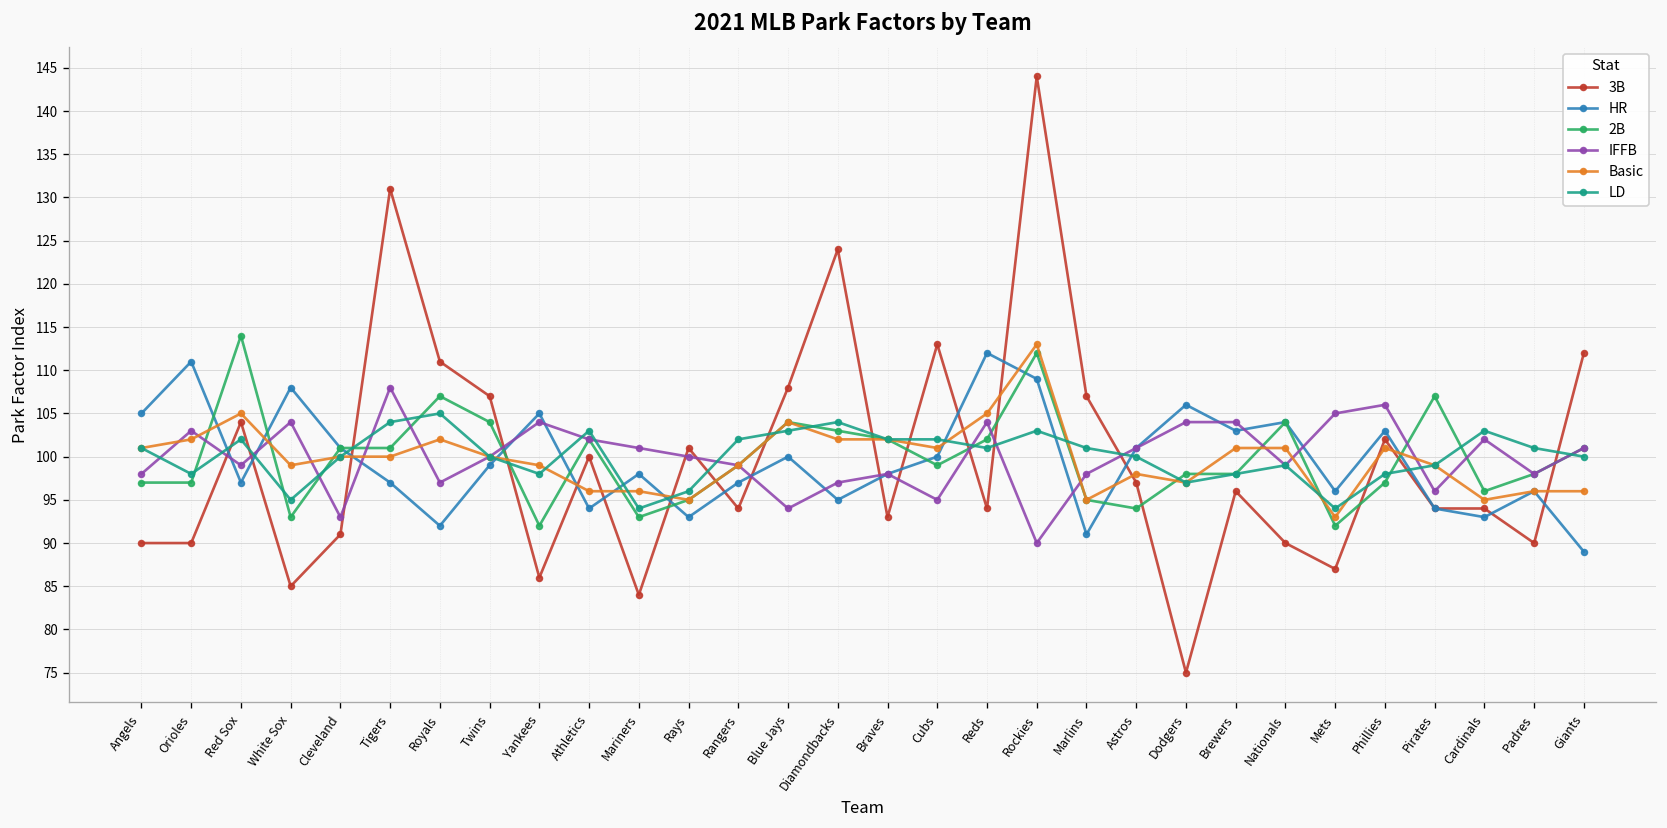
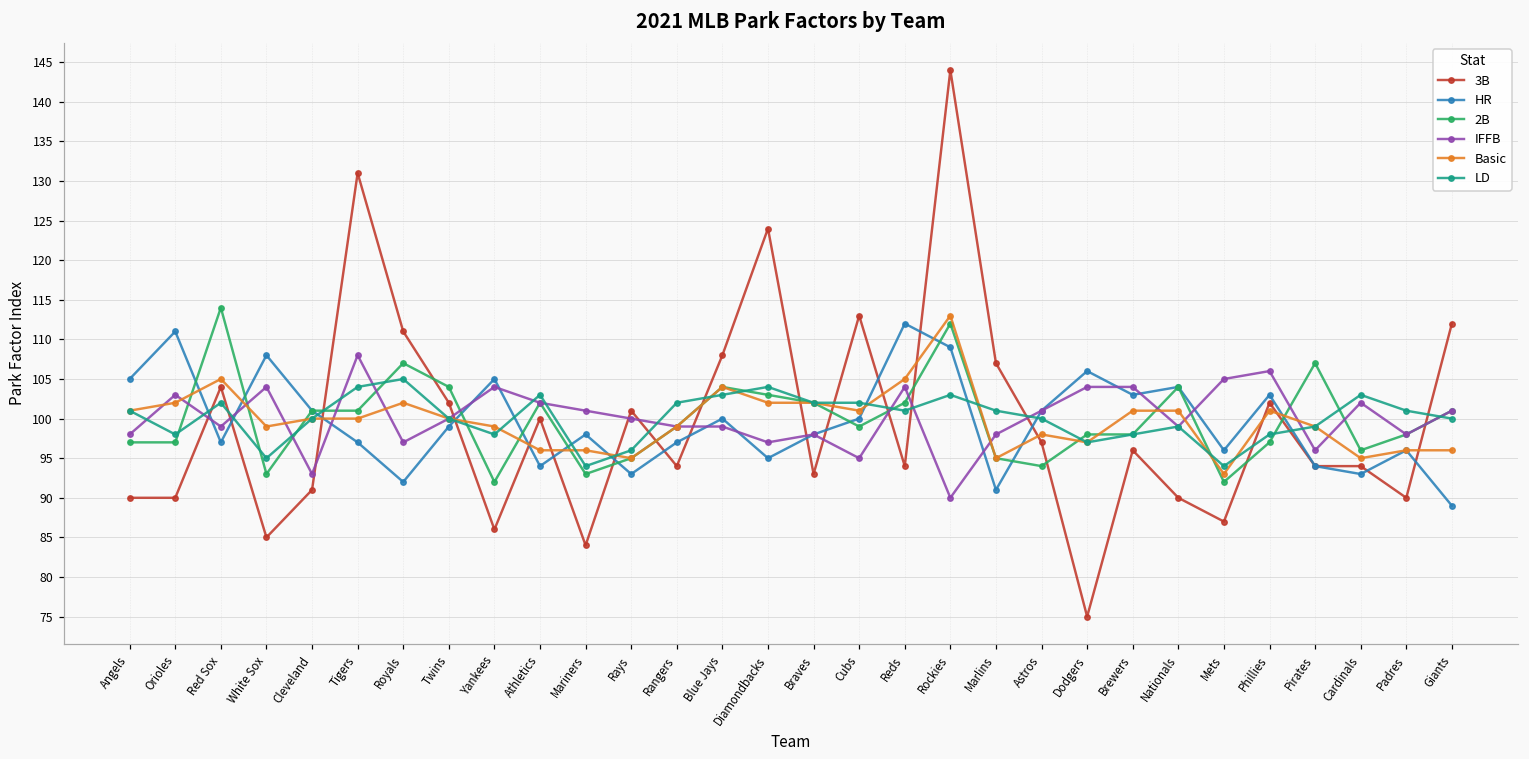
  {
    "3B": {
      "Angels": 90,
      "Orioles": 90,
      "Red Sox": 104,
      "White Sox": 85,
      "Cleveland": 91,
      "Tigers": 131,
      "Royals": 111,
-     "Twins": 107,
+     "Twins": 102,
      "Yankees": 86,
      "Athletics": 100,
      "Mariners": 84,
      "Rays": 101,
      "Rangers": 94,
      "Blue Jays": 108,
      "Diamondbacks": 124,
      "Braves": 93,
      "Cubs": 113,
      "Reds": 94,
      "Rockies": 144,
      "Marlins": 107,
      "Astros": 97,
      "Dodgers": 75,
      "Brewers": 96,
      "Nationals": 90,
      "Mets": 87,
      "Phillies": 102,
      "Cardinals": 94,
      "Padres": 90,
      "Giants": 112
    },
    "HR": {
      "Angels": 105,
      "Orioles": 111,
      "Red Sox": 97,
      "White Sox": 108,
      "Tigers": 97,
      "Royals": 92,
      "Twins": 99,
      "Yankees": 105,
      "Athletics": 94,
      "Mariners": 98,
      "Rays": 93,
      "Rangers": 97,
      "Blue Jays": 100,
      "Diamondbacks": 95,
      "Cubs": 100,
      "Reds": 112,
      "Rockies": 109,
      "Marlins": 91,
      "Dodgers": 106,
      "Brewers": 103,
      "Mets": 96,
      "Phillies": 103,
      "Cardinals": 93,
      "Giants": 89
    },
    "IFFB": {
      "Angels": 98,
      "Orioles": 103,
      "Red Sox": 99,
      "White Sox": 104,
      "Cleveland": 93,
      "Tigers": 108,
      "Royals": 97,
      "Yankees": 104,
      "Mariners": 101,
      "Rays": 100,
-     "Blue Jays": 94,
+     "Blue Jays": 99,
      "Diamondbacks": 97,
      "Cubs": 95,
      "Reds": 104,
      "Rockies": 90,
      "Marlins": 98,
      "Dodgers": 104,
      "Brewers": 104,
      "Mets": 105,
      "Phillies": 106,
      "Pirates": 96,
      "Cardinals": 102
    },
    "Basic": {
      "Orioles": 102,
      "Red Sox": 105,
      "White Sox": 99,
      "Tigers": 100,
      "Royals": 102,
      "Yankees": 99,
      "Athletics": 96,
      "Mariners": 96,
      "Diamondbacks": 102,
      "Cubs": 101,
      "Reds": 105,
      "Rockies": 113,
      "Astros": 98,
      "Brewers": 101,
      "Nationals": 101,
      "Mets": 93,
      "Phillies": 101,
      "Cardinals": 95,
      "Giants": 96
    }
  }
